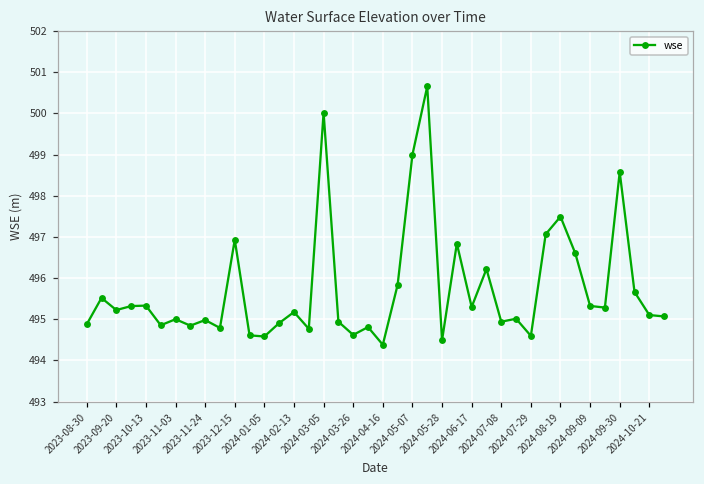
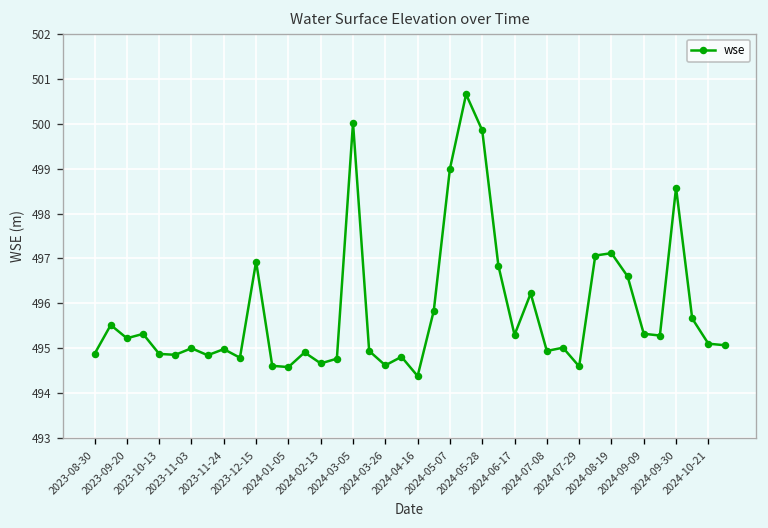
  {
    "2023-08-30": 494.9,
    "2023-09-20": 495.2,
-   "2023-10-13": 495.3,
+   "2023-10-13": 494.9,
    "2023-11-03": 495.0,
    "2023-11-24": 495.0,
    "2023-12-15": 496.9,
    "2024-01-05": 494.6,
-   "2024-02-13": 495.2,
+   "2024-02-13": 494.7,
    "2024-03-05": 500.0,
    "2024-03-26": 494.6,
    "2024-04-16": 494.4,
    "2024-05-07": 499.0,
-   "2024-05-28": 494.5,
+   "2024-05-28": 499.9,
    "2024-06-17": 495.3,
    "2024-07-08": 494.9,
    "2024-07-29": 494.6,
-   "2024-08-19": 497.5,
+   "2024-08-19": 497.1,
    "2024-09-09": 495.3,
    "2024-09-30": 498.6,
    "2024-10-21": 495.1
  }
